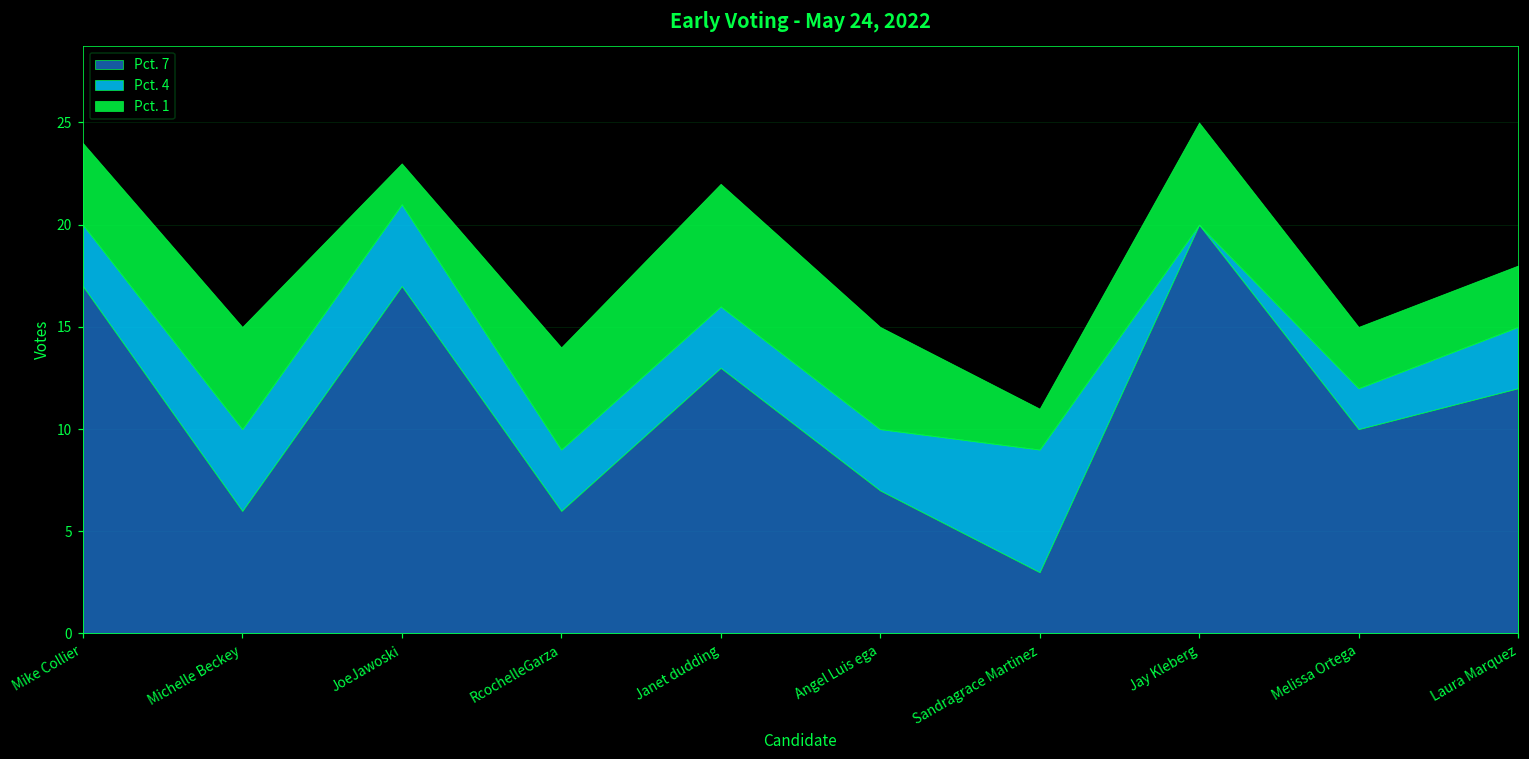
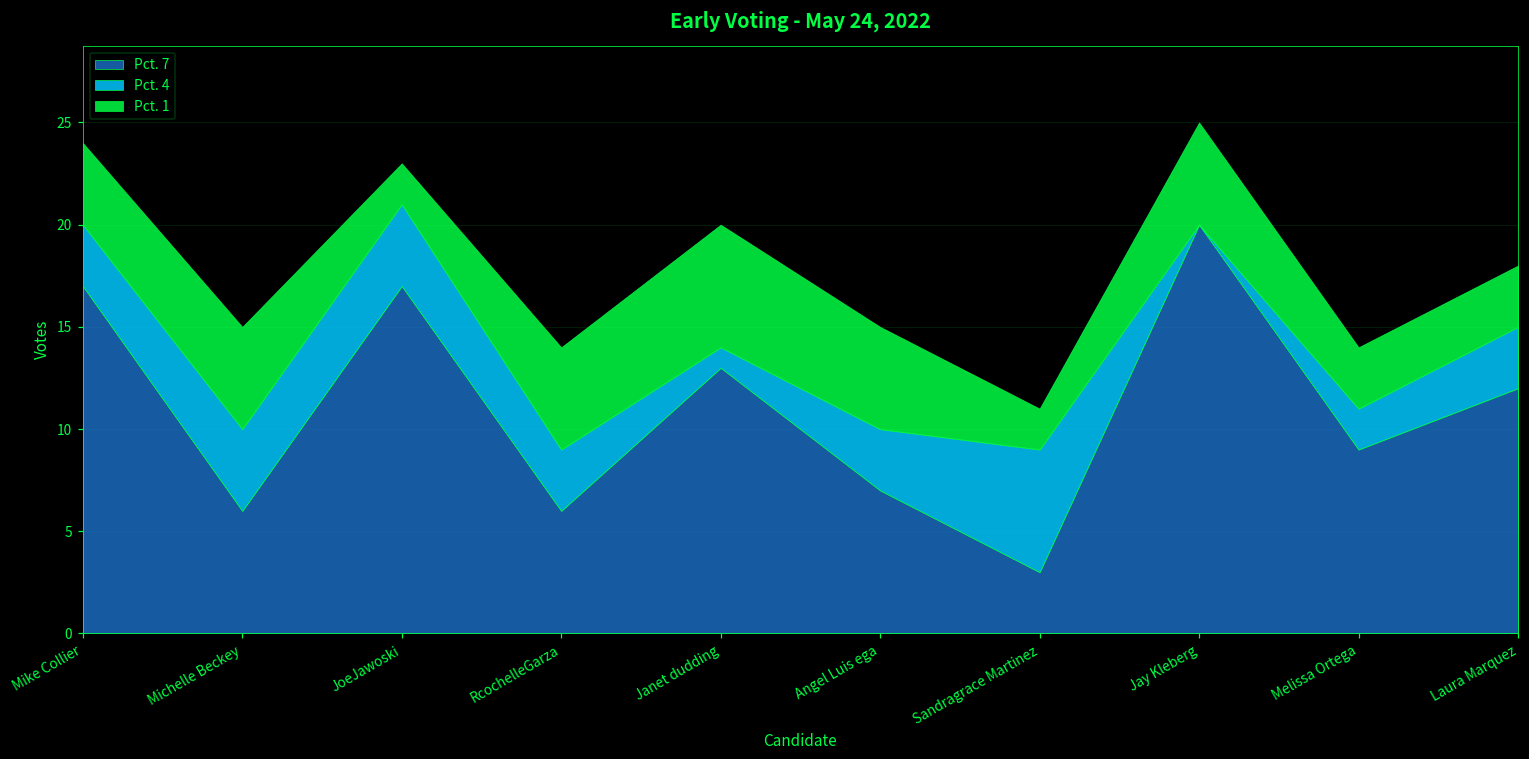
  {
    "Pct. 7": {
      "Mike Collier": 17,
      "Michelle Beckey": 6,
      "JoeJawoski": 17,
      "RcochelleGarza": 6,
      "Janet dudding": 13,
      "Angel Luis ega": 7,
      "Sandragrace Martinez": 3,
-     "Melissa Ortega": 10,
+     "Melissa Ortega": 9,
      "Laura Marquez": 12
    },
    "Pct. 4": {
      "Mike Collier": 3,
      "Michelle Beckey": 4,
      "JoeJawoski": 4,
      "RcochelleGarza": 3,
-     "Janet dudding": 3,
+     "Janet dudding": 1,
      "Angel Luis ega": 3,
      "Sandragrace Martinez": 6,
      "Melissa Ortega": 2,
      "Laura Marquez": 3
    },
    "Pct. 1": {
      "Mike Collier": 4,
      "Michelle Beckey": 5,
      "JoeJawoski": 2,
      "RcochelleGarza": 5,
      "Janet dudding": 6,
      "Angel Luis ega": 5,
      "Sandragrace Martinez": 2,
      "Jay Kleberg": 5,
      "Melissa Ortega": 3,
      "Laura Marquez": 3
    }
  }
